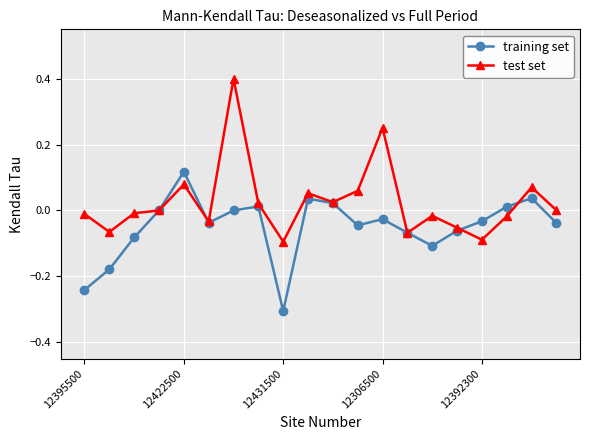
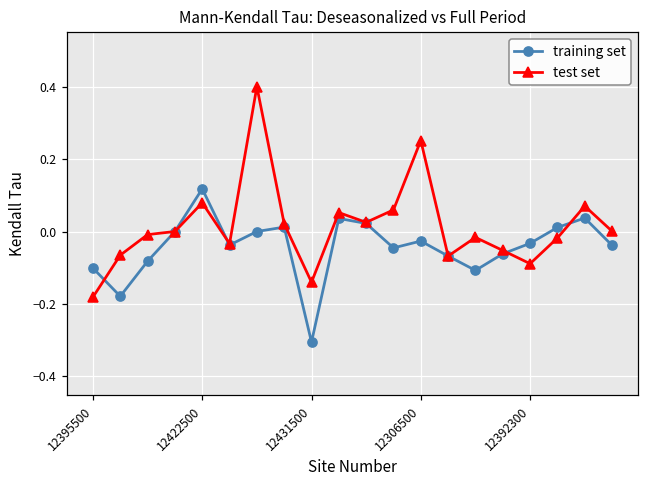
  {
    "training set": {
-     "12395500": -0.24,
+     "12395500": -0.10,
      "12422500": 0.12,
      "12431500": -0.31,
      "12306500": -0.03,
      "12392300": -0.03
    },
    "test set": {
-     "12395500": -0.01,
+     "12395500": -0.18,
      "12422500": 0.08,
-     "12431500": -0.09,
+     "12431500": -0.14,
      "12306500": 0.25,
      "12392300": -0.09
    }
  }
